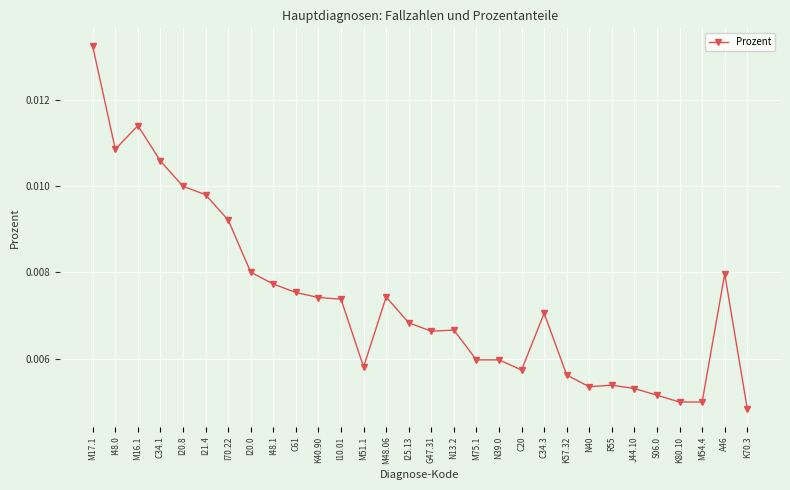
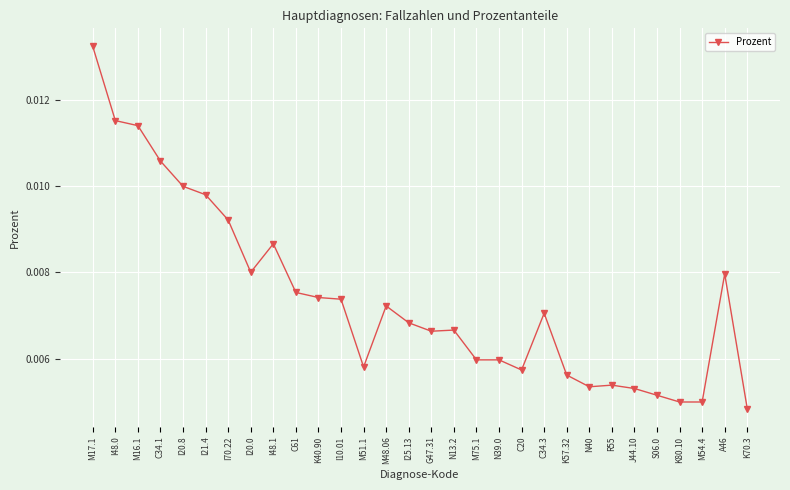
  {
    "M17.1": 0.0132,
-   "I48.0": 0.0109,
+   "I48.0": 0.0115,
    "M16.1": 0.0114,
    "C34.1": 0.0106,
    "I20.8": 0.0100,
    "I21.4": 0.0098,
    "I70.22": 0.0092,
    "I20.0": 0.0080,
-   "I48.1": 0.0077,
+   "I48.1": 0.0087,
    "C61": 0.0075,
    "K40.90": 0.0074,
    "I10.01": 0.0074,
    "M51.1": 0.0058,
-   "M48.06": 0.0074,
+   "M48.06": 0.0072,
    "I25.13": 0.0068,
    "G47.31": 0.0066,
    "N13.2": 0.0067,
    "M75.1": 0.0060,
    "N39.0": 0.0060,
    "C20": 0.0057,
    "C34.3": 0.0071,
    "K57.32": 0.0056,
    "N40": 0.0053,
    "R55": 0.0054,
    "J44.10": 0.0053,
    "S06.0": 0.0052,
    "K80.10": 0.0050,
    "M54.4": 0.0050,
    "A46": 0.0080,
    "K70.3": 0.0048
  }
